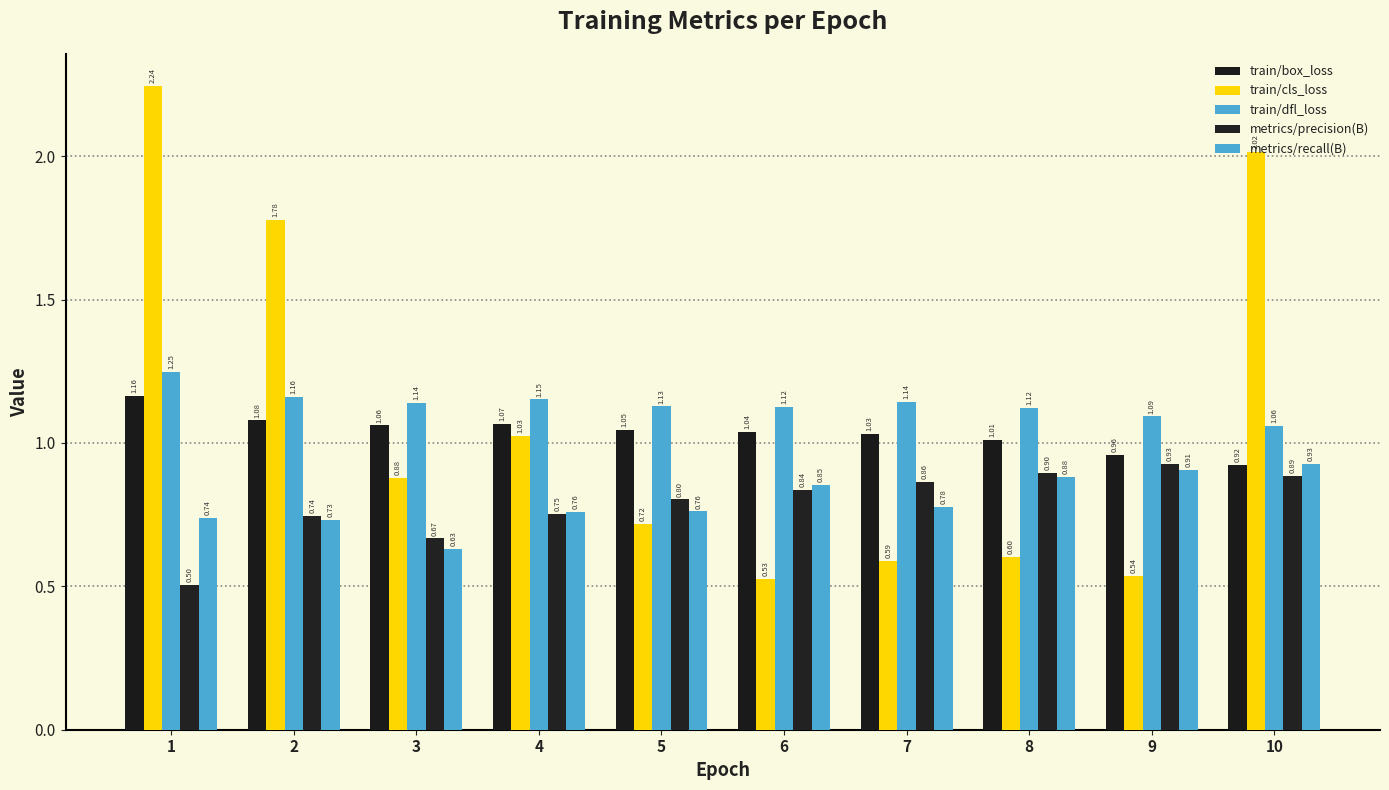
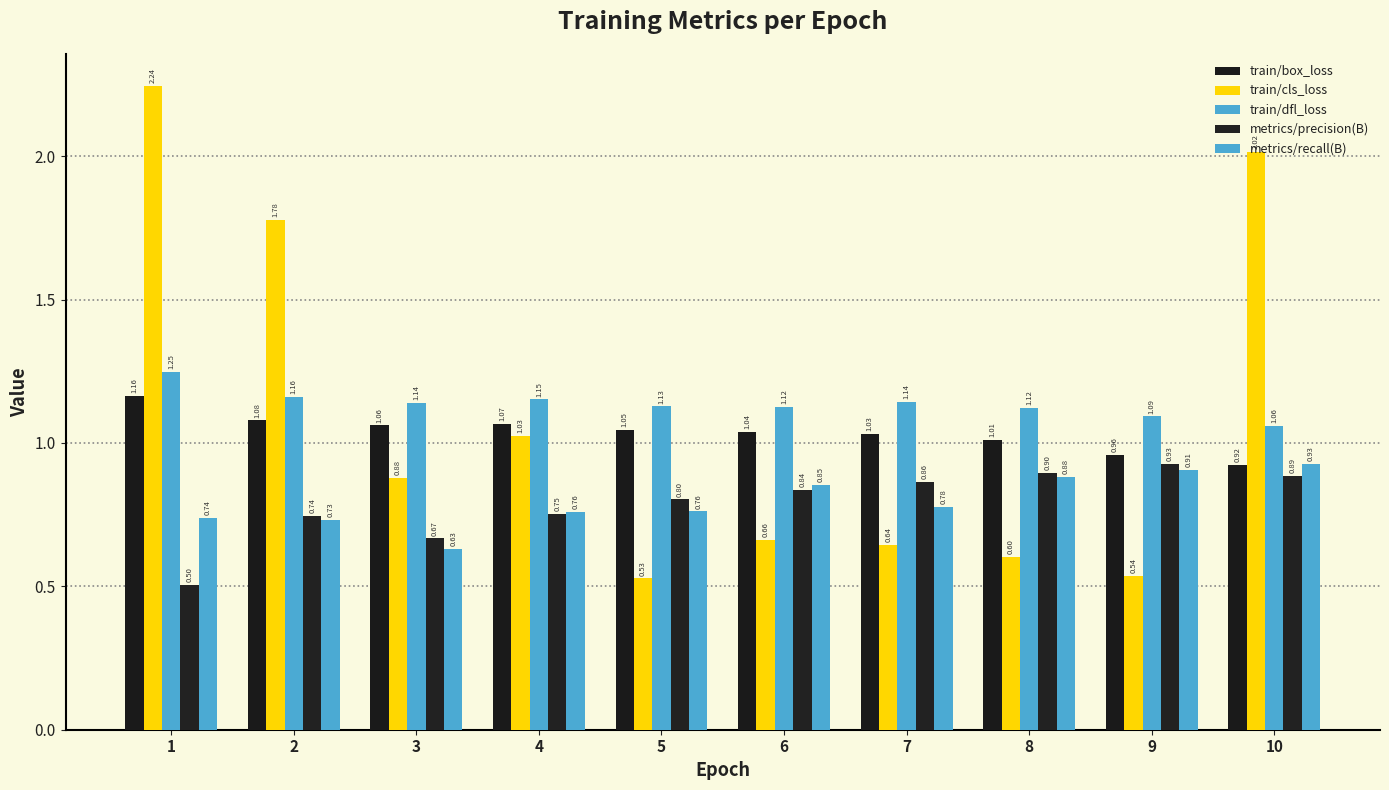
  {
    "train/cls_loss": {
      "1": 2.24,
      "2": 1.78,
      "3": 0.88,
      "4": 1.03,
-     "5": 0.72,
-     "6": 0.53,
-     "7": 0.59,
+     "5": 0.53,
+     "6": 0.66,
+     "7": 0.64,
      "8": 0.60,
      "9": 0.54,
      "10": 2.02
    }
  }
